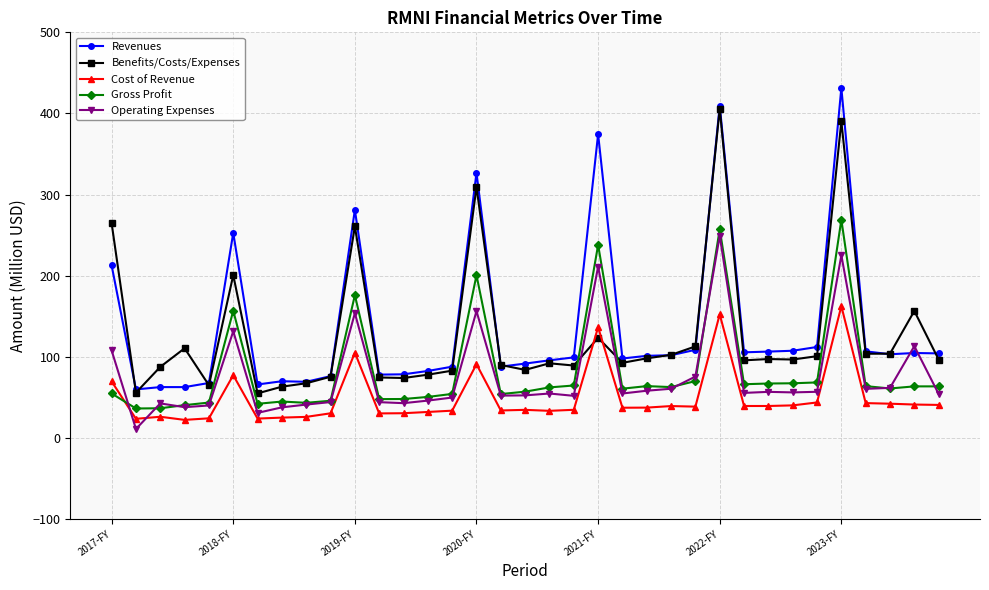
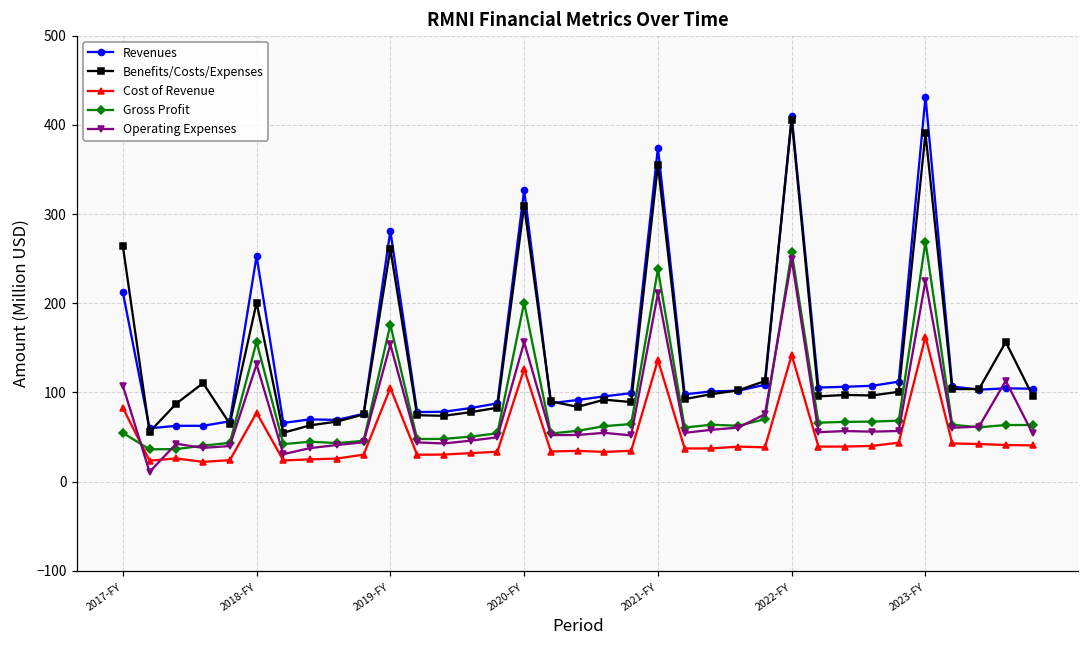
  {
    "Revenues": {
      "2017-FY": 210,
      "2018-FY": 250,
      "2019-FY": 280,
      "2020-FY": 330,
      "2021-FY": 370,
      "2022-FY": 410,
      "2023-FY": 430
    },
    "Benefits/Costs/Expenses": {
      "2017-FY": 260,
      "2018-FY": 200,
      "2019-FY": 260,
      "2020-FY": 310,
-     "2021-FY": 120,
+     "2021-FY": 350,
      "2022-FY": 410,
      "2023-FY": 390
    },
    "Cost of Revenue": {
-     "2017-FY": 70,
+     "2017-FY": 80,
      "2018-FY": 80,
      "2019-FY": 110,
-     "2020-FY": 90,
+     "2020-FY": 130,
      "2021-FY": 140,
-     "2022-FY": 150,
+     "2022-FY": 140,
      "2023-FY": 160
    },
    "Gross Profit": {
      "2017-FY": 50,
      "2018-FY": 160,
      "2019-FY": 180,
      "2020-FY": 200,
      "2021-FY": 240,
      "2022-FY": 260,
      "2023-FY": 270
    },
    "Operating Expenses": {
      "2017-FY": 110,
      "2018-FY": 130,
      "2019-FY": 150,
      "2020-FY": 160,
      "2021-FY": 210,
      "2022-FY": 250,
      "2023-FY": 230
    }
  }
